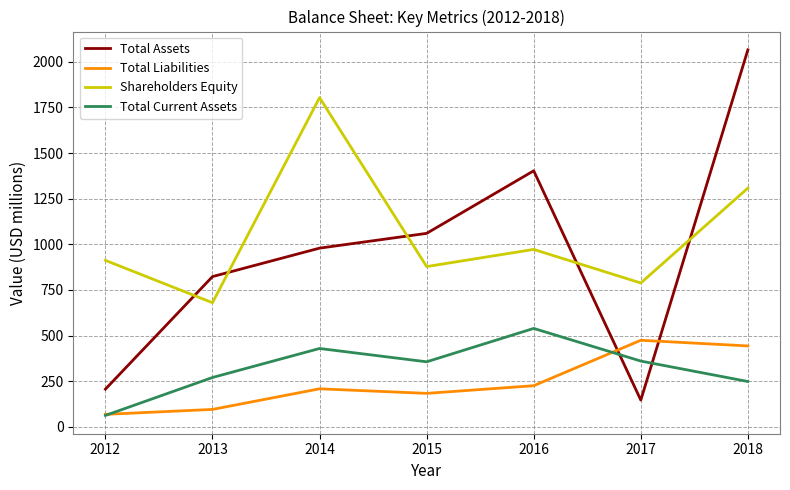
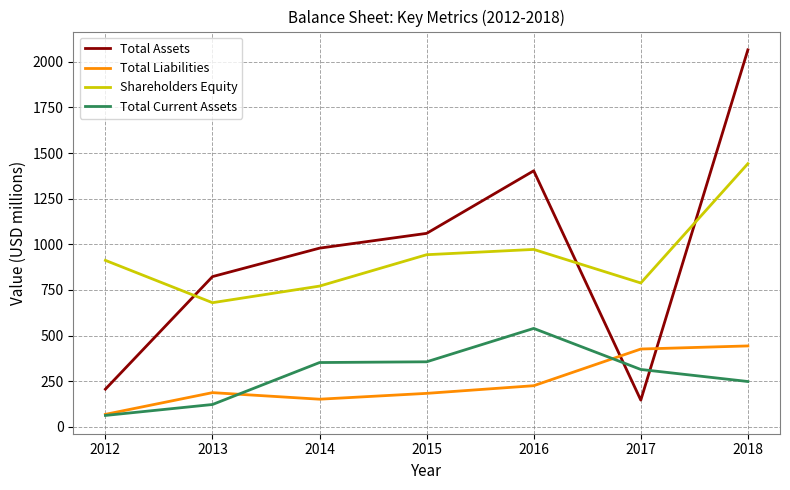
  {
    "Total Assets": {
      "2012": 210,
      "2013": 820,
      "2014": 980,
      "2015": 1060,
      "2016": 1400,
      "2017": 150,
      "2018": 2070
    },
    "Total Liabilities": {
-     "2013": 100,
-     "2014": 210,
+     "2013": 190,
+     "2014": 150,
      "2015": 180,
      "2016": 230,
-     "2017": 470,
+     "2017": 430,
      "2018": 440
    },
    "Shareholders Equity": {
      "2012": 910,
      "2013": 680,
-     "2014": 1800,
-     "2015": 880,
+     "2014": 770,
+     "2015": 940,
      "2016": 970,
      "2017": 790,
-     "2018": 1310
+     "2018": 1440
    },
    "Total Current Assets": {
-     "2013": 270,
-     "2014": 430,
+     "2013": 120,
+     "2014": 350,
      "2015": 360,
      "2016": 540,
-     "2017": 360,
+     "2017": 310,
      "2018": 250
    }
  }
